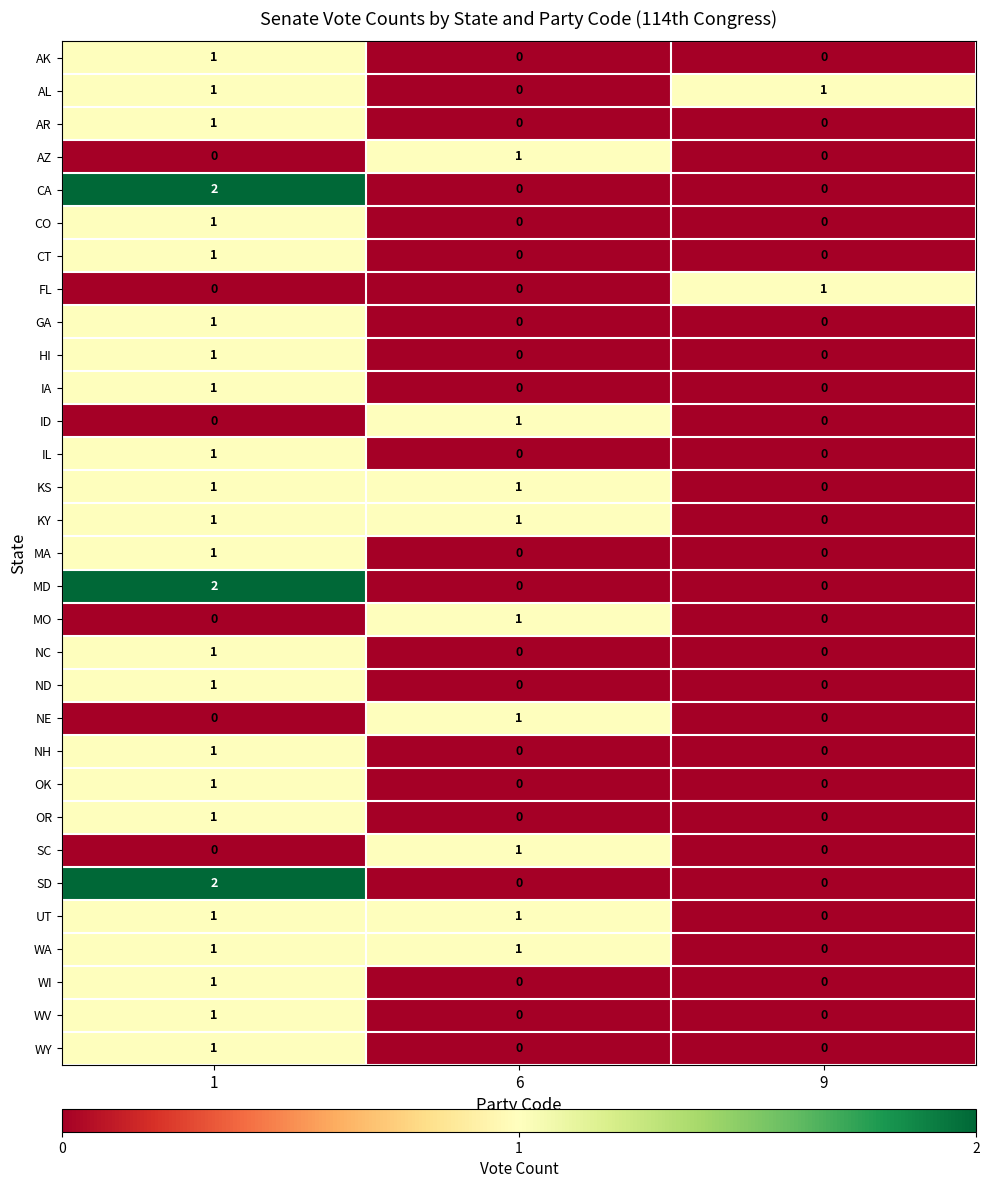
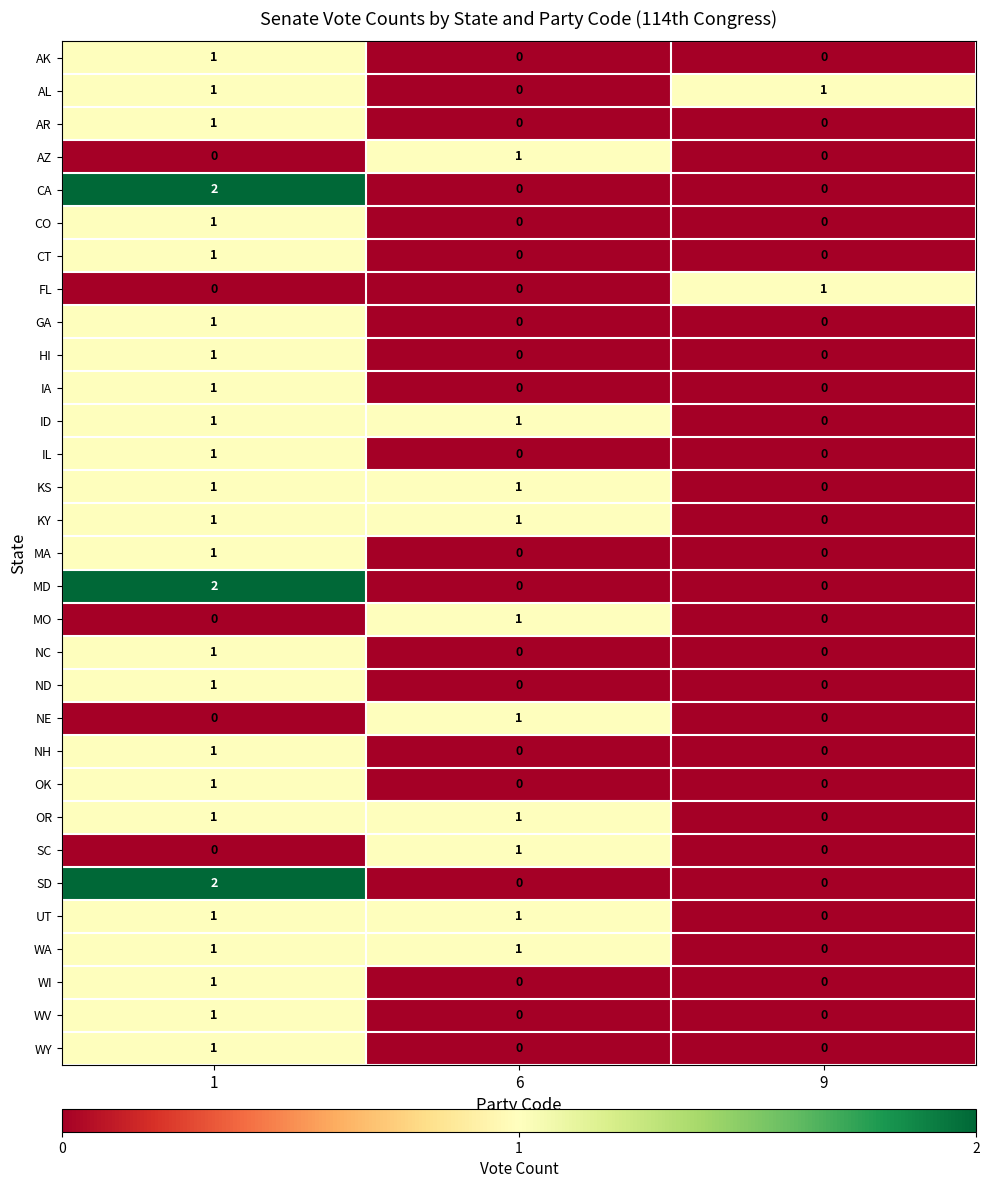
  {
    "AK": {
      "1": 1,
      "6": 0,
      "9": 0
    },
    "AL": {
      "1": 1,
      "6": 0,
      "9": 1
    },
    "AR": {
      "1": 1,
      "6": 0,
      "9": 0
    },
    "AZ": {
      "1": 0,
      "6": 1,
      "9": 0
    },
    "CA": {
      "1": 2,
      "6": 0,
      "9": 0
    },
    "CO": {
      "1": 1,
      "6": 0,
      "9": 0
    },
    "CT": {
      "1": 1,
      "6": 0,
      "9": 0
    },
    "FL": {
      "1": 0,
      "6": 0,
      "9": 1
    },
    "GA": {
      "1": 1,
      "6": 0,
      "9": 0
    },
    "HI": {
      "1": 1,
      "6": 0,
      "9": 0
    },
    "IA": {
      "1": 1,
      "6": 0,
      "9": 0
    },
    "ID": {
-     "1": 0,
+     "1": 1,
      "6": 1,
      "9": 0
    },
    "IL": {
      "1": 1,
      "6": 0,
      "9": 0
    },
    "KS": {
      "1": 1,
      "6": 1,
      "9": 0
    },
    "KY": {
      "1": 1,
      "6": 1,
      "9": 0
    },
    "MA": {
      "1": 1,
      "6": 0,
      "9": 0
    },
    "MD": {
      "1": 2,
      "6": 0,
      "9": 0
    },
    "MO": {
      "1": 0,
      "6": 1,
      "9": 0
    },
    "NC": {
      "1": 1,
      "6": 0,
      "9": 0
    },
    "ND": {
      "1": 1,
      "6": 0,
      "9": 0
    },
    "NE": {
      "1": 0,
      "6": 1,
      "9": 0
    },
    "NH": {
      "1": 1,
      "6": 0,
      "9": 0
    },
    "OK": {
      "1": 1,
      "6": 0,
      "9": 0
    },
    "OR": {
      "1": 1,
-     "6": 0,
+     "6": 1,
      "9": 0
    },
    "SC": {
      "1": 0,
      "6": 1,
      "9": 0
    },
    "SD": {
      "1": 2,
      "6": 0,
      "9": 0
    },
    "UT": {
      "1": 1,
      "6": 1,
      "9": 0
    },
    "WA": {
      "1": 1,
      "6": 1,
      "9": 0
    },
    "WI": {
      "1": 1,
      "6": 0,
      "9": 0
    },
    "WV": {
      "1": 1,
      "6": 0,
      "9": 0
    },
    "WY": {
      "1": 1,
      "6": 0,
      "9": 0
    }
  }
